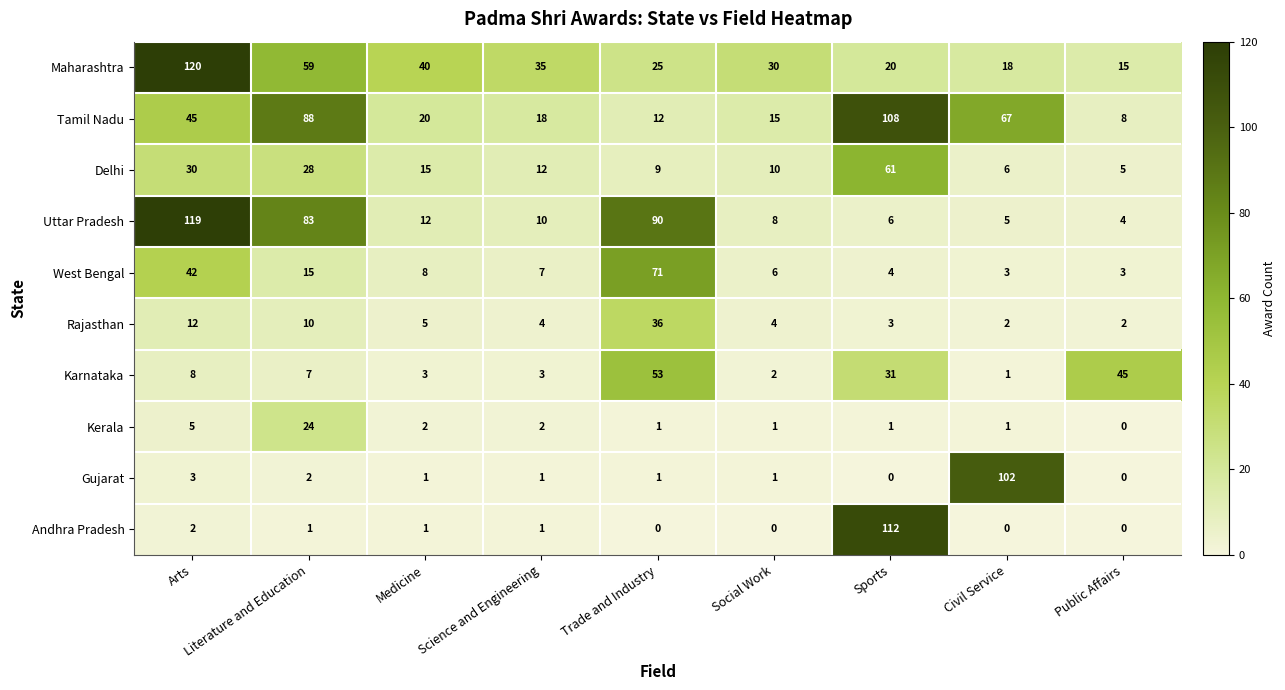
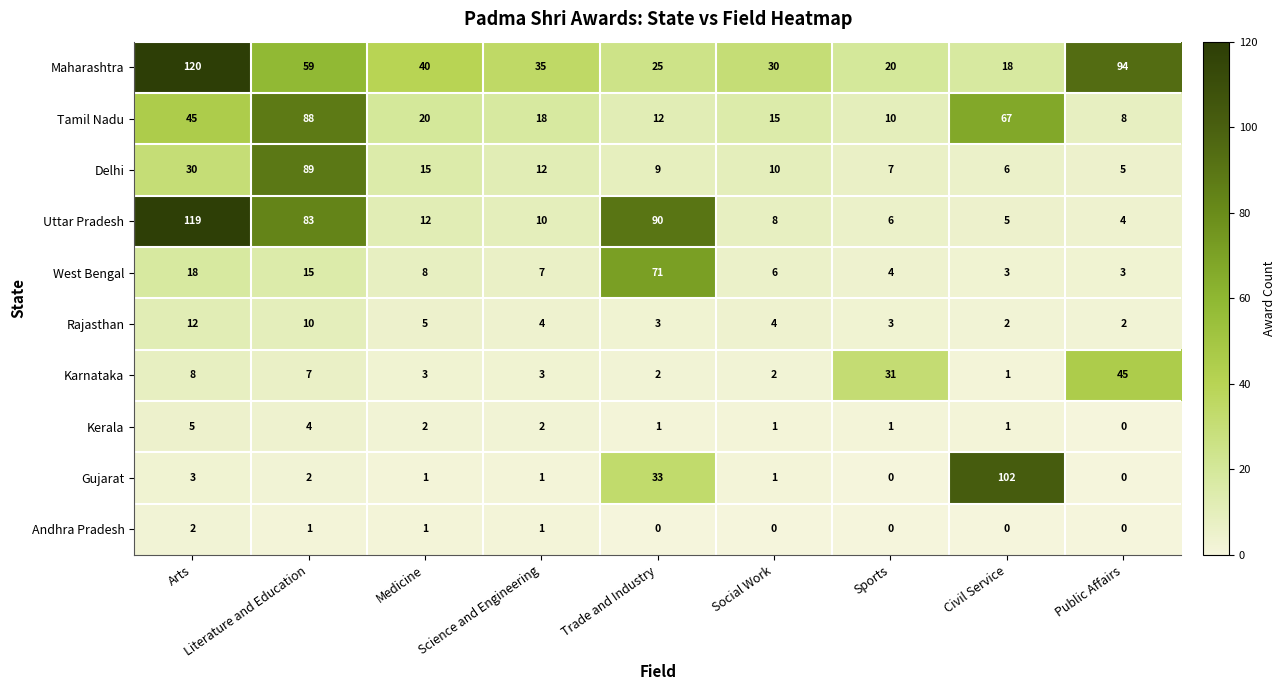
  {
    "Maharashtra": {
      "Arts": 120,
      "Literature and Education": 59,
      "Medicine": 40,
      "Science and Engineering": 35,
      "Trade and Industry": 25,
      "Social Work": 30,
      "Sports": 20,
      "Civil Service": 18,
-     "Public Affairs": 15
+     "Public Affairs": 94
    },
    "Tamil Nadu": {
      "Arts": 45,
      "Literature and Education": 88,
      "Medicine": 20,
      "Science and Engineering": 18,
      "Trade and Industry": 12,
      "Social Work": 15,
-     "Sports": 108,
+     "Sports": 10,
      "Civil Service": 67,
      "Public Affairs": 8
    },
    "Delhi": {
      "Arts": 30,
-     "Literature and Education": 28,
+     "Literature and Education": 89,
      "Medicine": 15,
      "Science and Engineering": 12,
      "Trade and Industry": 9,
      "Social Work": 10,
-     "Sports": 61,
+     "Sports": 7,
      "Civil Service": 6,
      "Public Affairs": 5
    },
    "Uttar Pradesh": {
      "Arts": 119,
      "Literature and Education": 83,
      "Medicine": 12,
      "Science and Engineering": 10,
      "Trade and Industry": 90,
      "Social Work": 8,
      "Sports": 6,
      "Civil Service": 5,
      "Public Affairs": 4
    },
    "West Bengal": {
-     "Arts": 42,
+     "Arts": 18,
      "Literature and Education": 15,
      "Medicine": 8,
      "Science and Engineering": 7,
      "Trade and Industry": 71,
      "Social Work": 6,
      "Sports": 4,
      "Civil Service": 3,
      "Public Affairs": 3
    },
    "Rajasthan": {
      "Arts": 12,
      "Literature and Education": 10,
      "Medicine": 5,
      "Science and Engineering": 4,
-     "Trade and Industry": 36,
+     "Trade and Industry": 3,
      "Social Work": 4,
      "Sports": 3,
      "Civil Service": 2,
      "Public Affairs": 2
    },
    "Karnataka": {
      "Arts": 8,
      "Literature and Education": 7,
      "Medicine": 3,
      "Science and Engineering": 3,
-     "Trade and Industry": 53,
+     "Trade and Industry": 2,
      "Social Work": 2,
      "Sports": 31,
      "Civil Service": 1,
      "Public Affairs": 45
    },
    "Kerala": {
      "Arts": 5,
-     "Literature and Education": 24,
+     "Literature and Education": 4,
      "Medicine": 2,
      "Science and Engineering": 2,
      "Trade and Industry": 1,
      "Social Work": 1,
      "Sports": 1,
      "Civil Service": 1,
      "Public Affairs": 0
    },
    "Gujarat": {
      "Arts": 3,
      "Literature and Education": 2,
      "Medicine": 1,
      "Science and Engineering": 1,
-     "Trade and Industry": 1,
+     "Trade and Industry": 33,
      "Social Work": 1,
      "Sports": 0,
      "Civil Service": 102,
      "Public Affairs": 0
    },
    "Andhra Pradesh": {
      "Arts": 2,
      "Literature and Education": 1,
      "Medicine": 1,
      "Science and Engineering": 1,
      "Trade and Industry": 0,
      "Social Work": 0,
-     "Sports": 112,
+     "Sports": 0,
      "Civil Service": 0,
      "Public Affairs": 0
    }
  }
